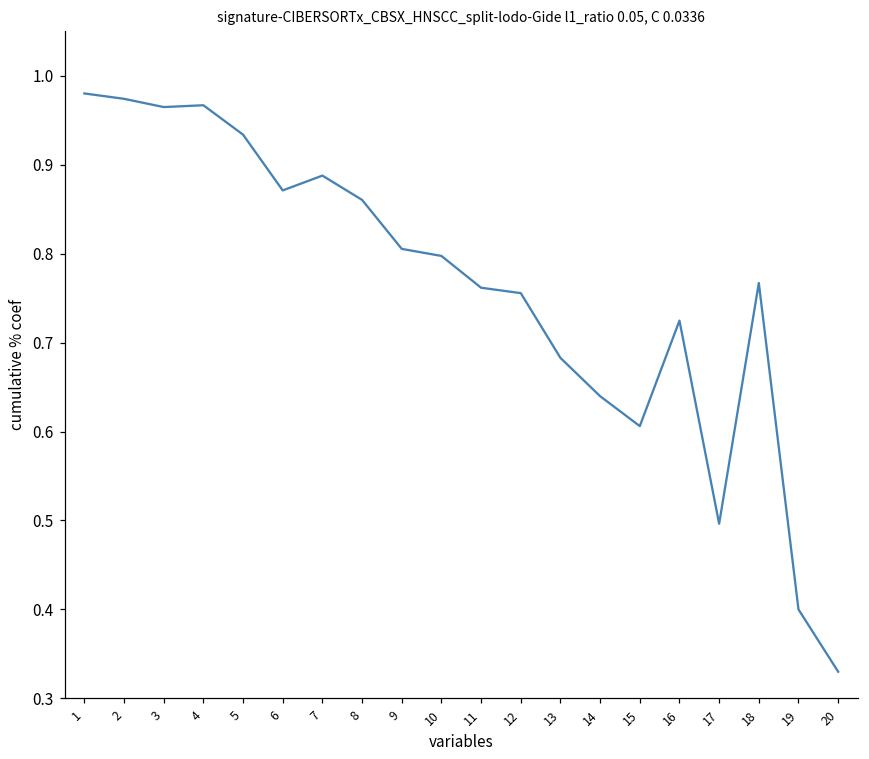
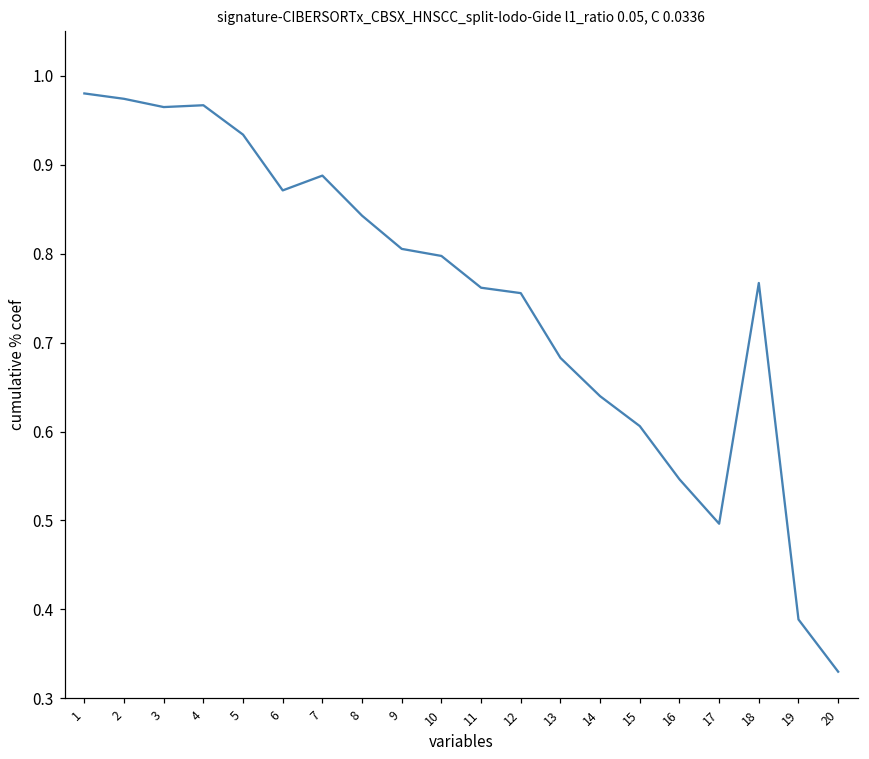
  {
    "1": 0.98,
    "2": 0.97,
    "3": 0.96,
    "4": 0.97,
    "5": 0.93,
    "6": 0.87,
    "7": 0.89,
-   "8": 0.86,
+   "8": 0.84,
    "9": 0.81,
    "10": 0.80,
    "11": 0.76,
    "12": 0.76,
    "13": 0.68,
    "14": 0.64,
    "15": 0.61,
-   "16": 0.72,
+   "16": 0.55,
    "17": 0.50,
    "18": 0.77,
-   "19": 0.40,
+   "19": 0.39,
    "20": 0.33
  }
